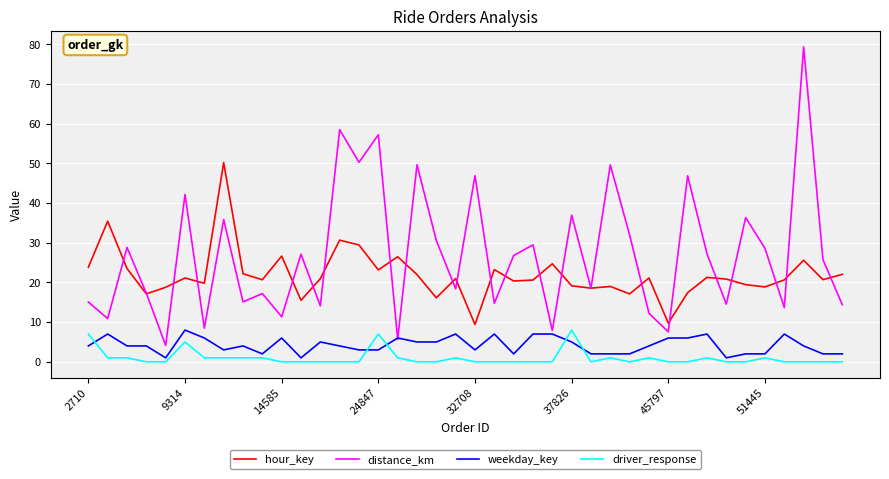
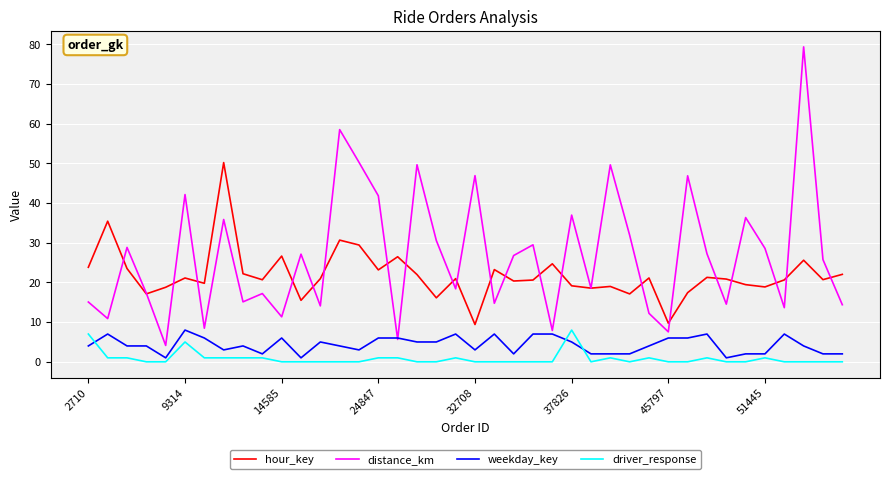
  {
    "hour_key": {
      "2710": 24,
      "9314": 21,
      "14585": 27,
      "24847": 23,
      "32708": 9,
      "37826": 19,
      "45797": 10,
      "51445": 19
    },
    "distance_km": {
      "2710": 15,
      "9314": 42,
      "14585": 11,
-     "24847": 57,
+     "24847": 42,
      "32708": 47,
      "37826": 37,
      "45797": 8,
      "51445": 29
    },
    "weekday_key": {
      "2710": 4,
      "9314": 8,
      "14585": 6,
-     "24847": 3,
+     "24847": 6,
      "32708": 3,
      "37826": 5,
      "45797": 6,
      "51445": 2
    },
    "driver_response": {
      "2710": 7,
      "9314": 5,
      "14585": 0,
-     "24847": 7,
+     "24847": 1,
      "32708": 0,
      "37826": 8,
      "45797": 0,
      "51445": 1
    }
  }
